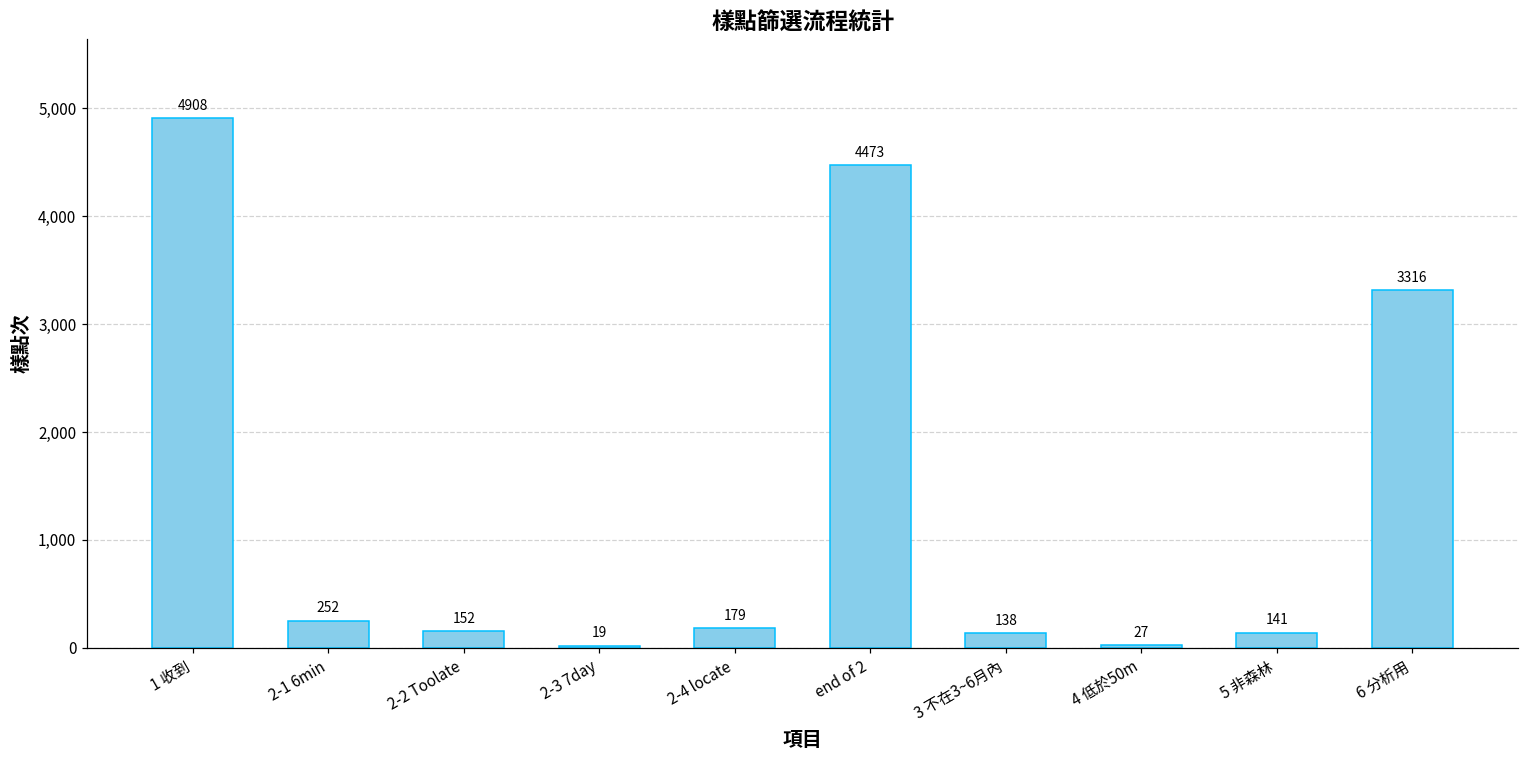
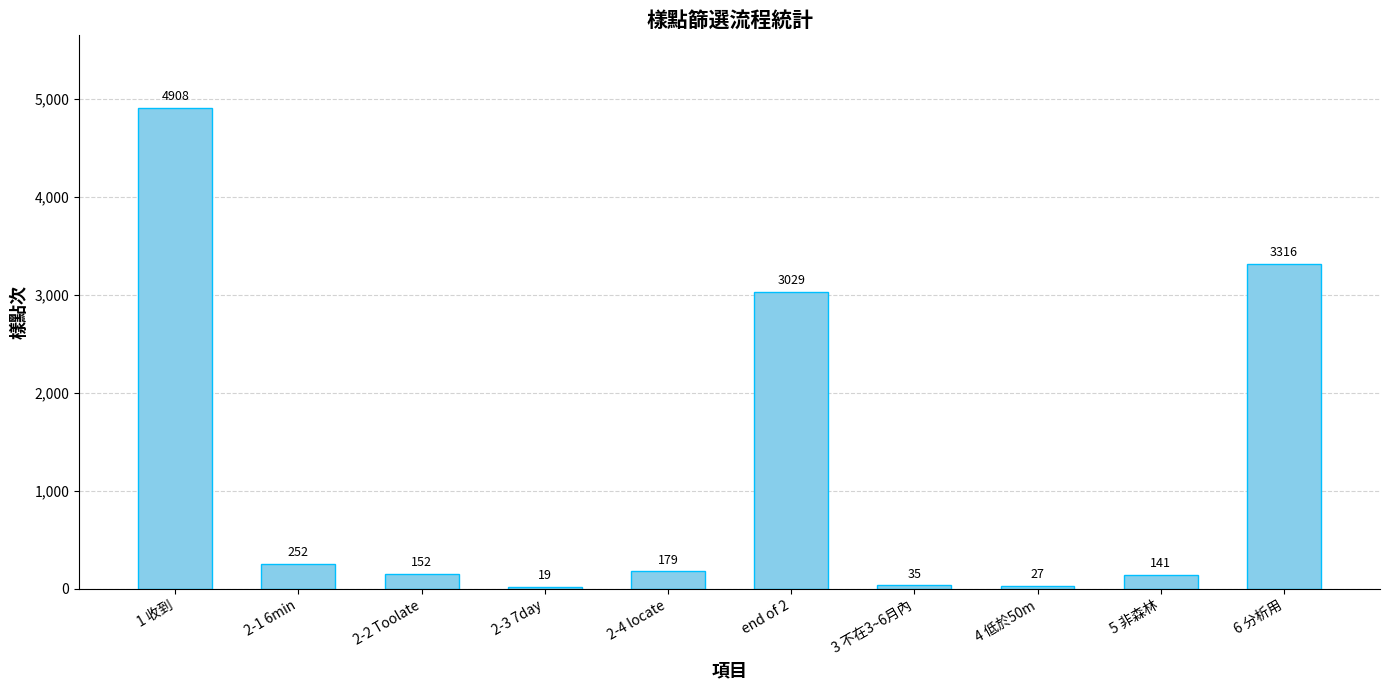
  {
    "1 收到": 4908,
    "2-1 6min": 252,
    "2-2 Toolate": 152,
    "2-3 7day": 19,
    "2-4 locate": 179,
-   "end of 2": 4473,
-   "3 不在3~6月內": 138,
+   "end of 2": 3029,
+   "3 不在3~6月內": 35,
    "4 低於50m": 27,
    "5 非森林": 141,
    "6 分析用": 3316
  }
